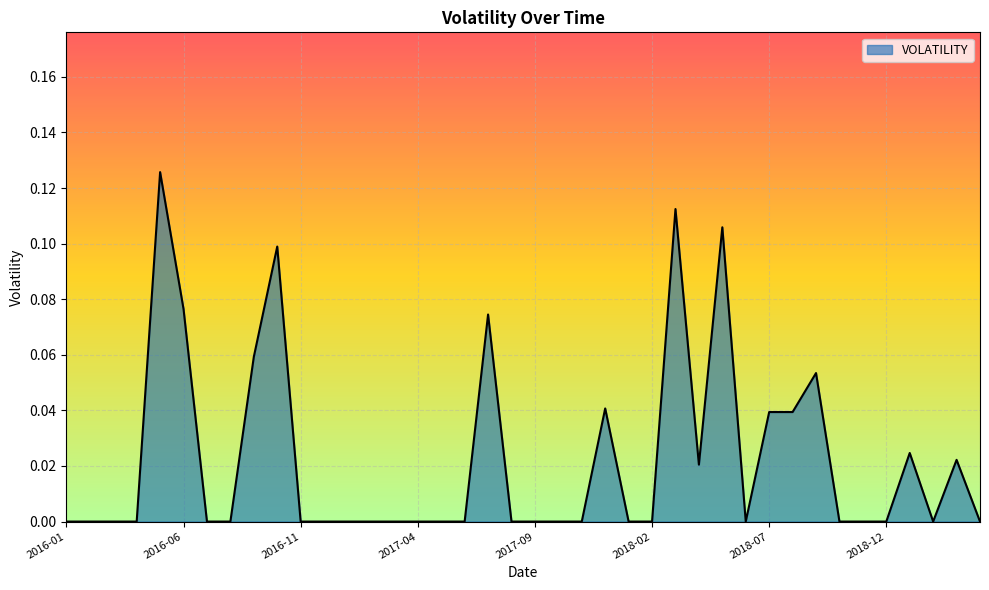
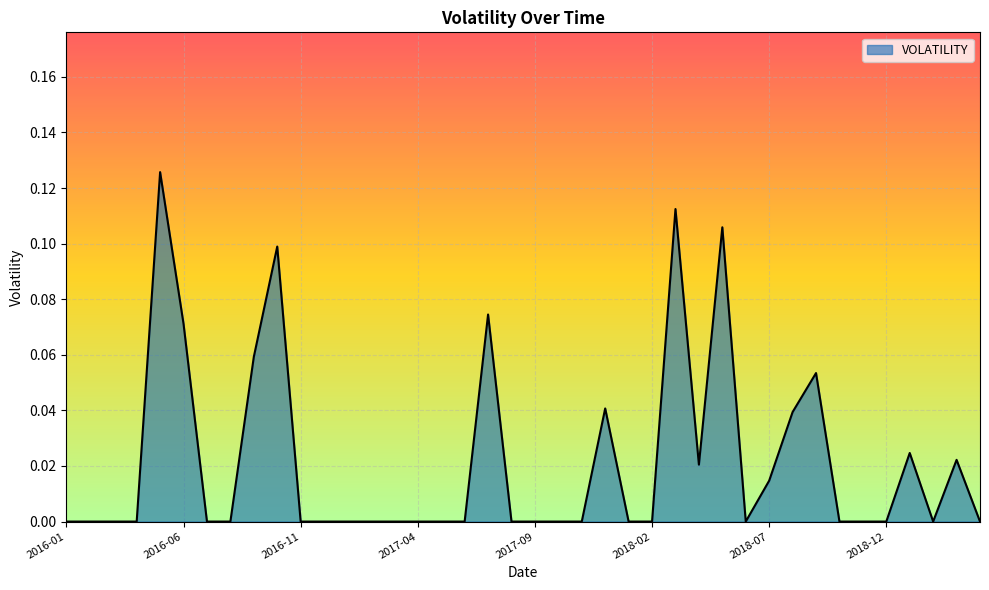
  {
    "2016-01": 0.000,
-   "2016-06": 0.076,
+   "2016-06": 0.071,
    "2016-11": 0.000,
    "2017-04": 0.000,
    "2017-09": 0.000,
    "2018-02": 0.000,
-   "2018-07": 0.039,
+   "2018-07": 0.015,
    "2018-12": 0.000
  }
